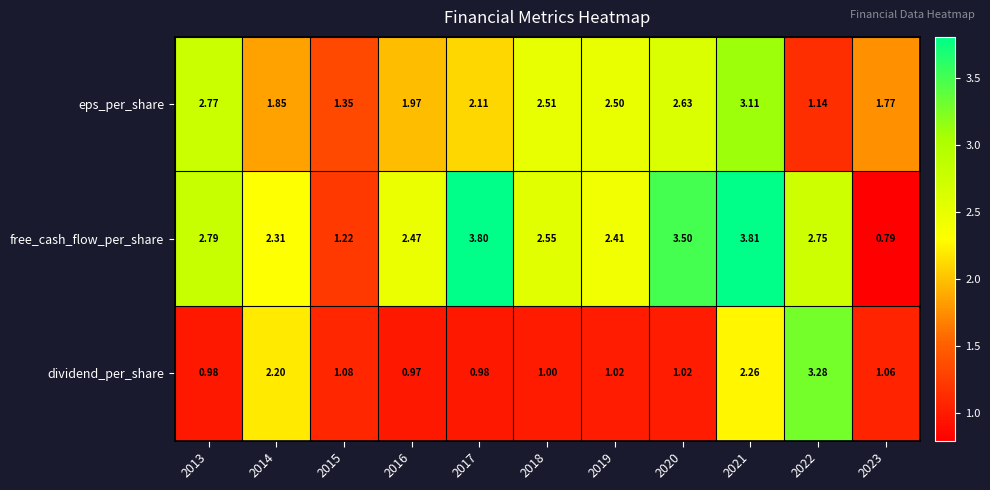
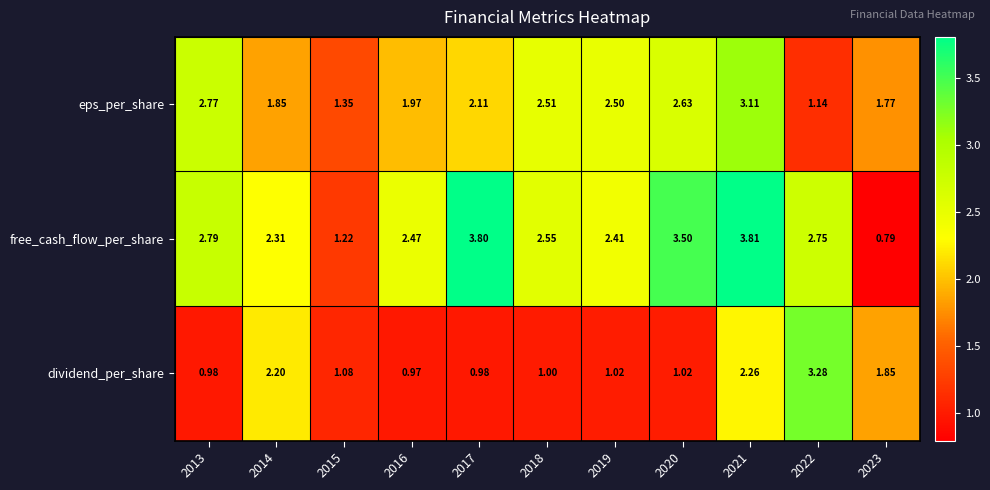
  {
    "eps_per_share": {
      "2013": 2.77,
      "2014": 1.85,
      "2015": 1.35,
      "2016": 1.97,
      "2017": 2.11,
      "2018": 2.51,
      "2019": 2.50,
      "2020": 2.63,
      "2021": 3.11,
      "2022": 1.14,
      "2023": 1.77
    },
    "free_cash_flow_per_share": {
      "2013": 2.79,
      "2014": 2.31,
      "2015": 1.22,
      "2016": 2.47,
      "2017": 3.80,
      "2018": 2.55,
      "2019": 2.41,
      "2020": 3.50,
      "2021": 3.81,
      "2022": 2.75,
      "2023": 0.79
    },
    "dividend_per_share": {
      "2013": 0.98,
      "2014": 2.20,
      "2015": 1.08,
      "2016": 0.97,
      "2017": 0.98,
      "2018": 1.00,
      "2019": 1.02,
      "2020": 1.02,
      "2021": 2.26,
      "2022": 3.28,
-     "2023": 1.06
+     "2023": 1.85
    }
  }
